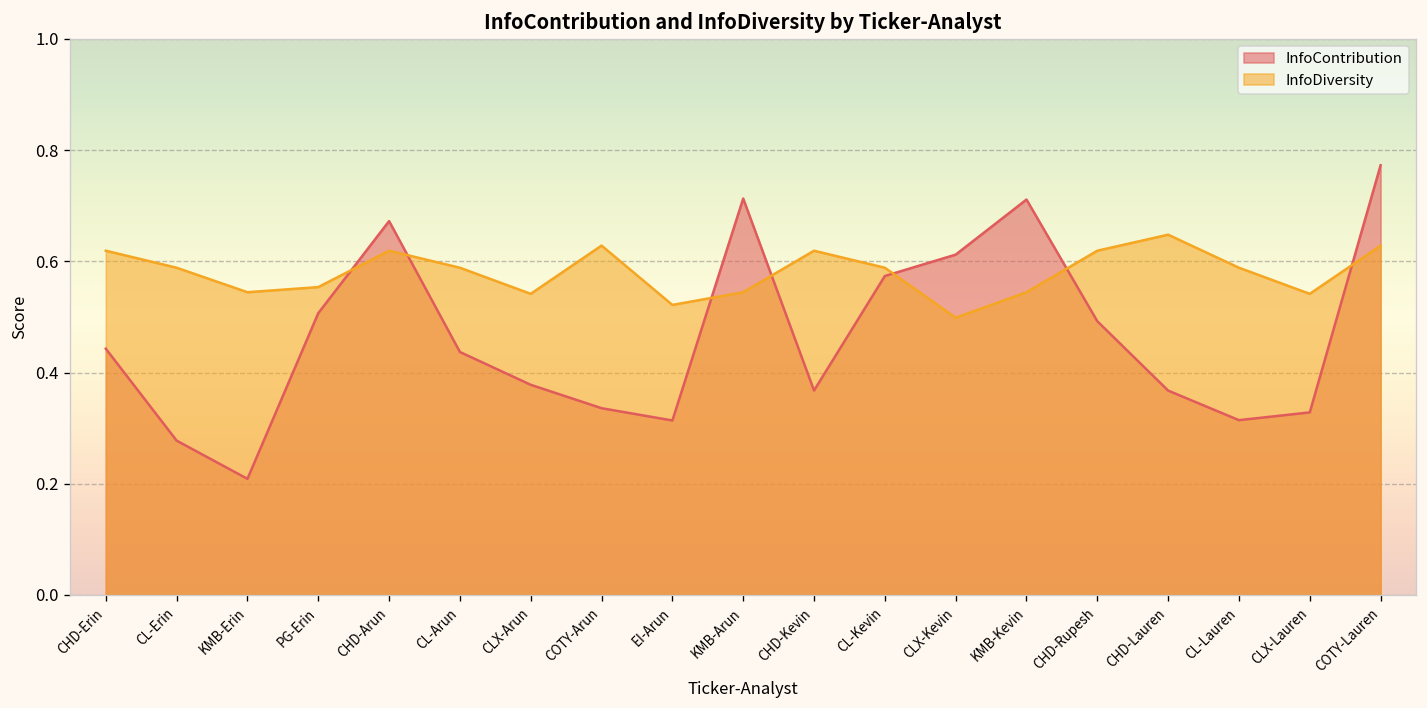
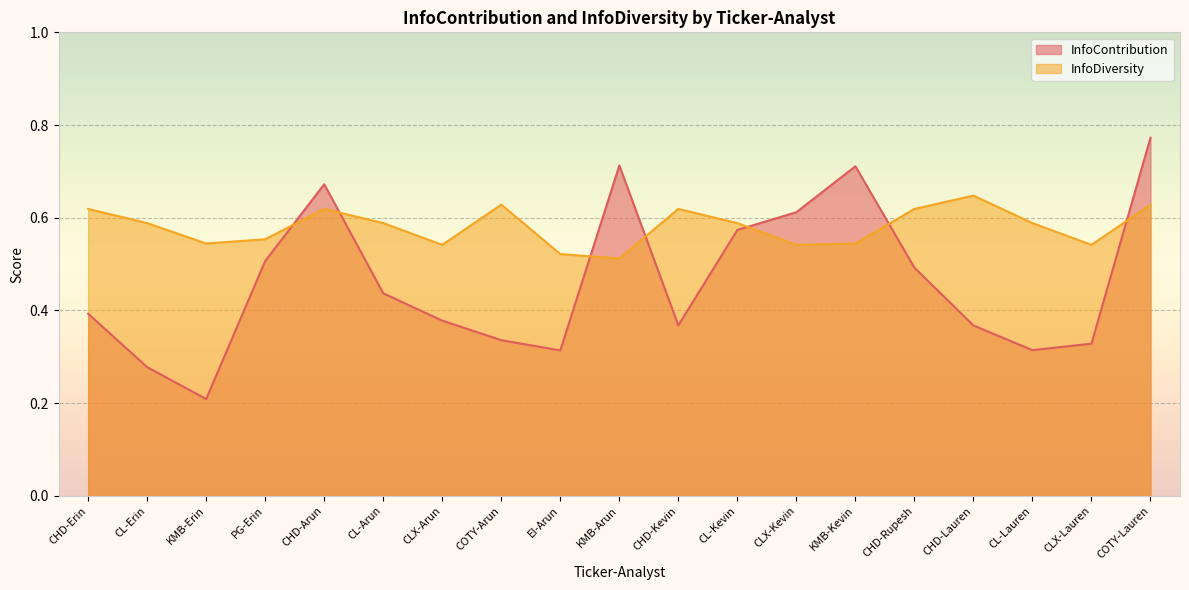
  {
    "InfoContribution": {
-     "CHD-Erin": 0.44,
+     "CHD-Erin": 0.39,
      "CL-Erin": 0.28,
      "KMB-Erin": 0.21,
      "PG-Erin": 0.51,
      "CHD-Arun": 0.67,
      "CL-Arun": 0.44,
      "CLX-Arun": 0.38,
      "COTY-Arun": 0.34,
      "EI-Arun": 0.31,
      "KMB-Arun": 0.71,
      "CHD-Kevin": 0.37,
      "CL-Kevin": 0.57,
      "CLX-Kevin": 0.61,
      "KMB-Kevin": 0.71,
      "CHD-Rupesh": 0.49,
      "CHD-Lauren": 0.37,
      "CL-Lauren": 0.31,
      "CLX-Lauren": 0.33,
      "COTY-Lauren": 0.77
    },
    "InfoDiversity": {
      "CHD-Erin": 0.62,
      "CL-Erin": 0.59,
      "KMB-Erin": 0.54,
      "PG-Erin": 0.55,
      "CHD-Arun": 0.62,
      "CL-Arun": 0.59,
      "CLX-Arun": 0.54,
      "COTY-Arun": 0.63,
      "EI-Arun": 0.52,
-     "KMB-Arun": 0.54,
+     "KMB-Arun": 0.51,
      "CHD-Kevin": 0.62,
      "CL-Kevin": 0.59,
-     "CLX-Kevin": 0.50,
+     "CLX-Kevin": 0.54,
      "KMB-Kevin": 0.54,
      "CHD-Rupesh": 0.62,
      "CHD-Lauren": 0.65,
      "CL-Lauren": 0.59,
      "CLX-Lauren": 0.54,
      "COTY-Lauren": 0.63
    }
  }
